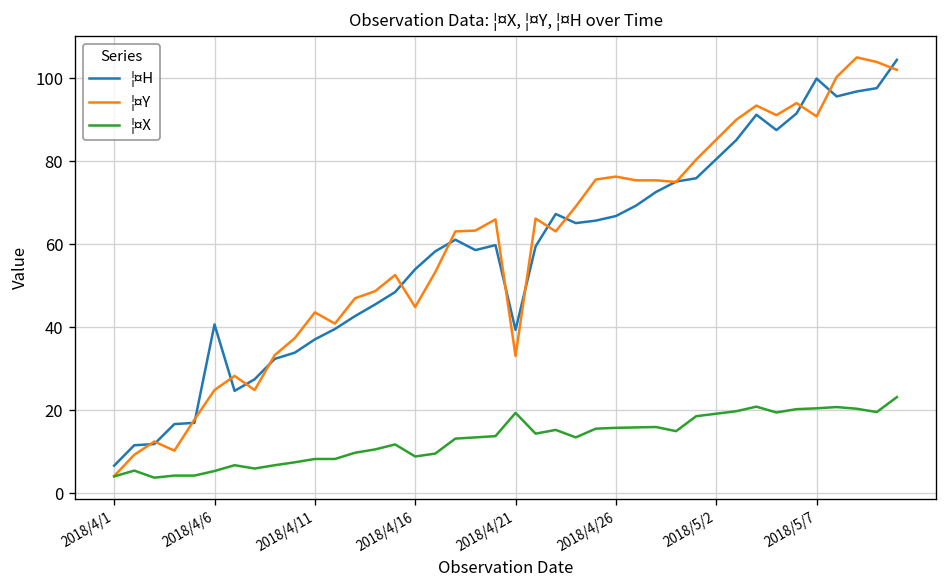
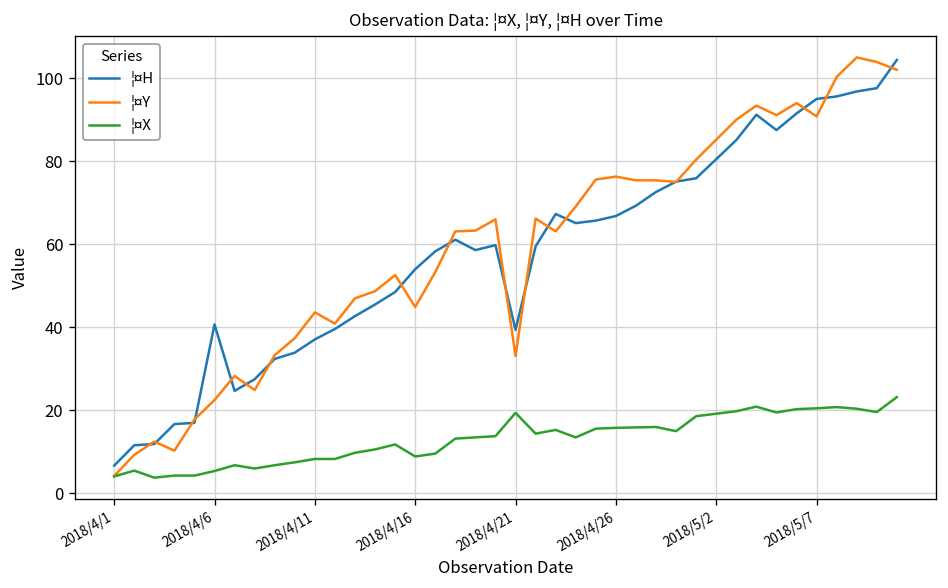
  {
    "¦¤H": {
      "2018/4/1": 7,
      "2018/4/6": 41,
      "2018/4/11": 37,
      "2018/4/16": 54,
      "2018/4/21": 39,
      "2018/4/26": 67,
      "2018/5/2": 81,
-     "2018/5/7": 100
+     "2018/5/7": 95
    },
    "¦¤Y": {
-     "2018/4/6": 25,
+     "2018/4/6": 23,
      "2018/4/11": 44,
      "2018/4/16": 45,
      "2018/4/21": 33,
      "2018/4/26": 76,
      "2018/5/2": 85,
      "2018/5/7": 91
    },
    "¦¤X": {
      "2018/4/6": 5,
      "2018/4/11": 8,
      "2018/4/16": 9,
      "2018/4/21": 19,
      "2018/4/26": 16,
      "2018/5/2": 19,
      "2018/5/7": 21
    }
  }
